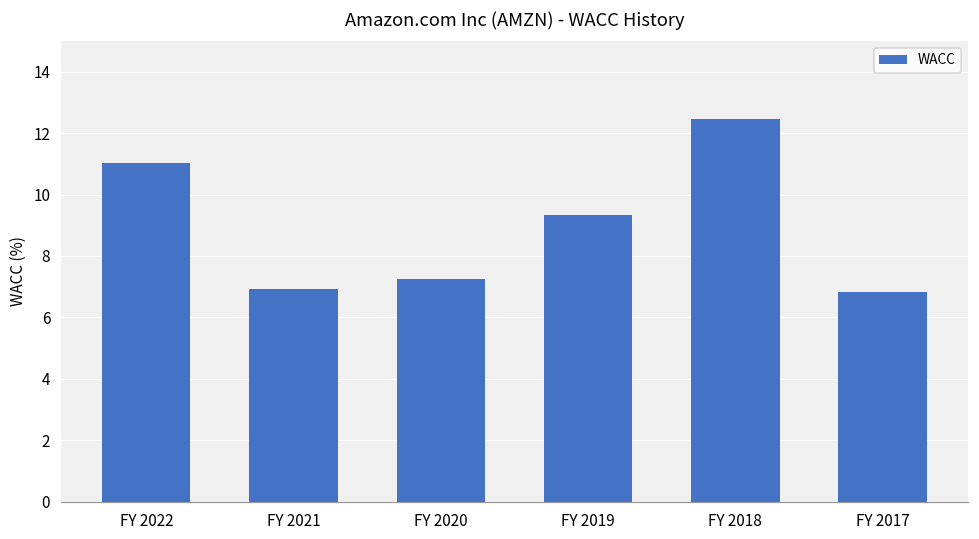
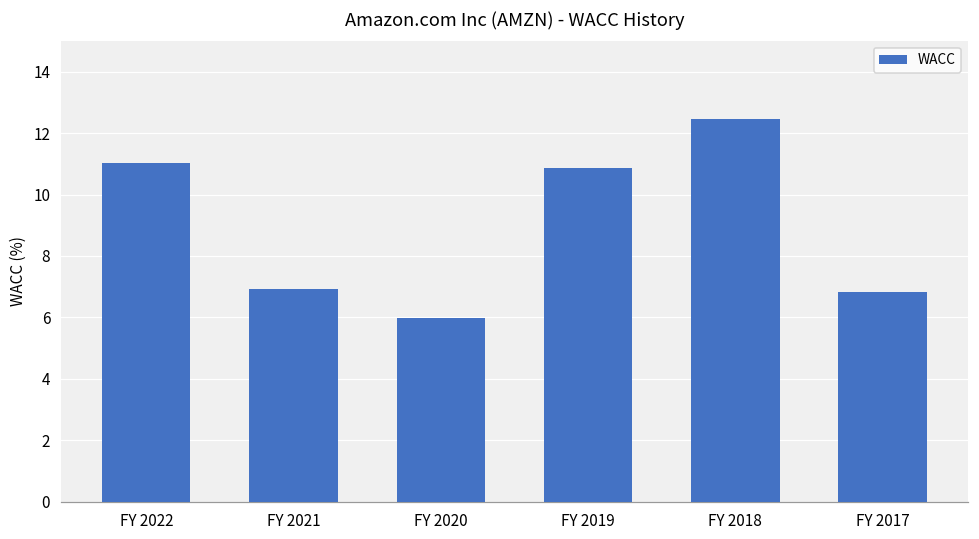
  {
    "FY 2022": 11.0,
    "FY 2021": 6.9,
-   "FY 2020": 7.3,
-   "FY 2019": 9.3,
+   "FY 2020": 6.0,
+   "FY 2019": 10.9,
    "FY 2018": 12.5,
    "FY 2017": 6.8
  }
